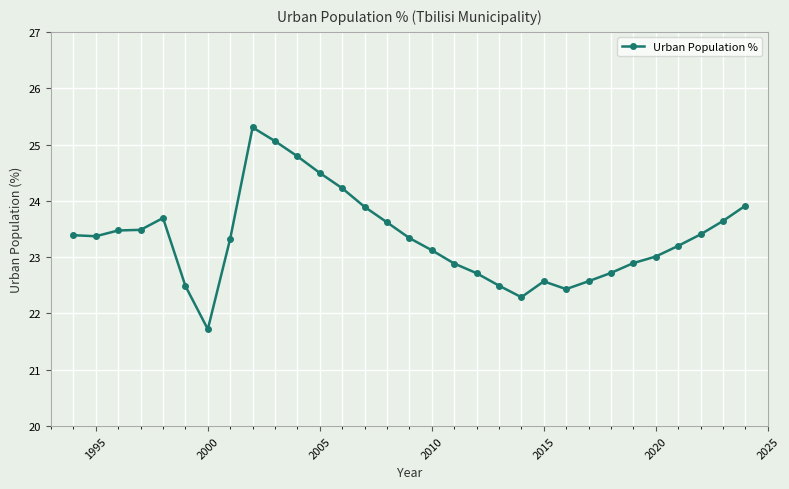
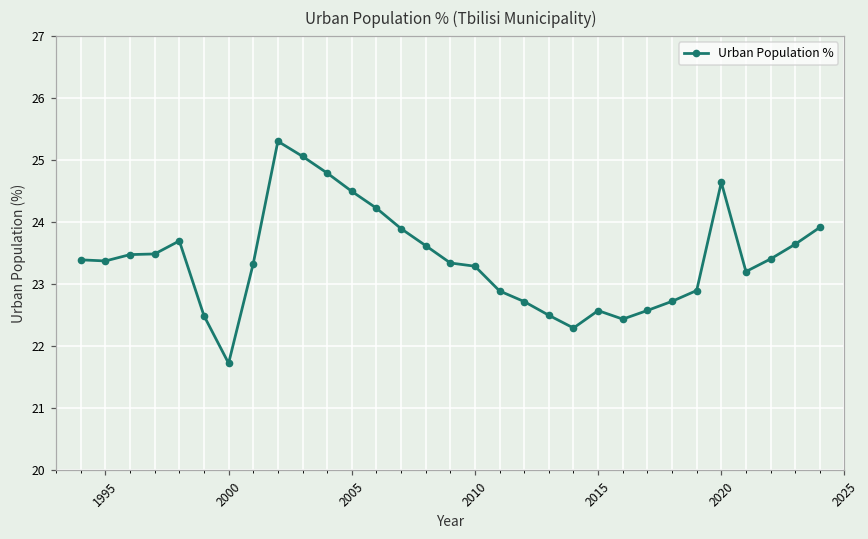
  {
    "1995": 23.4,
    "2000": 21.7,
    "2005": 24.5,
-   "2010": 23.1,
+   "2010": 23.3,
    "2015": 22.6,
-   "2020": 23.0
+   "2020": 24.6
  }
